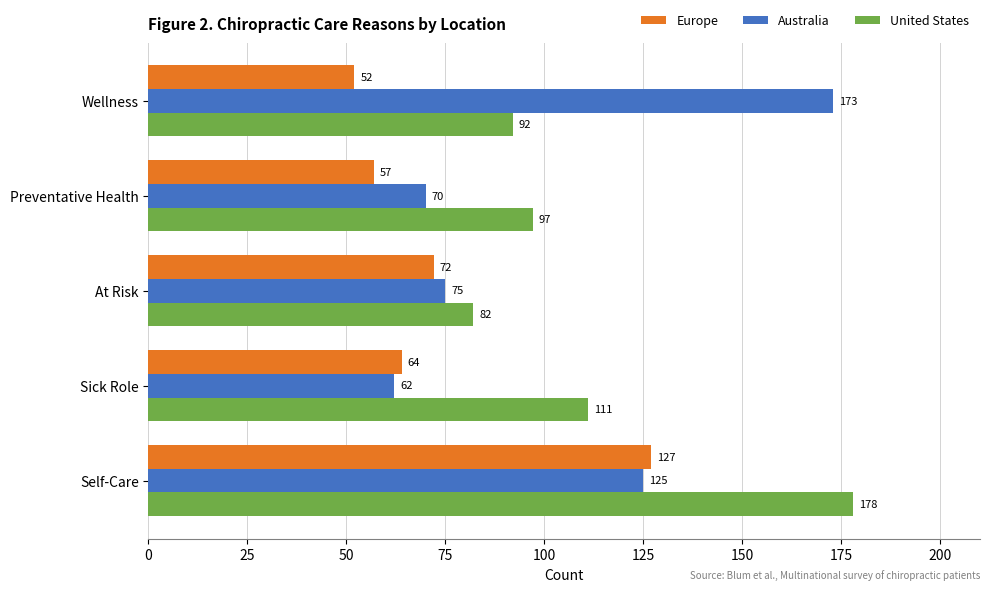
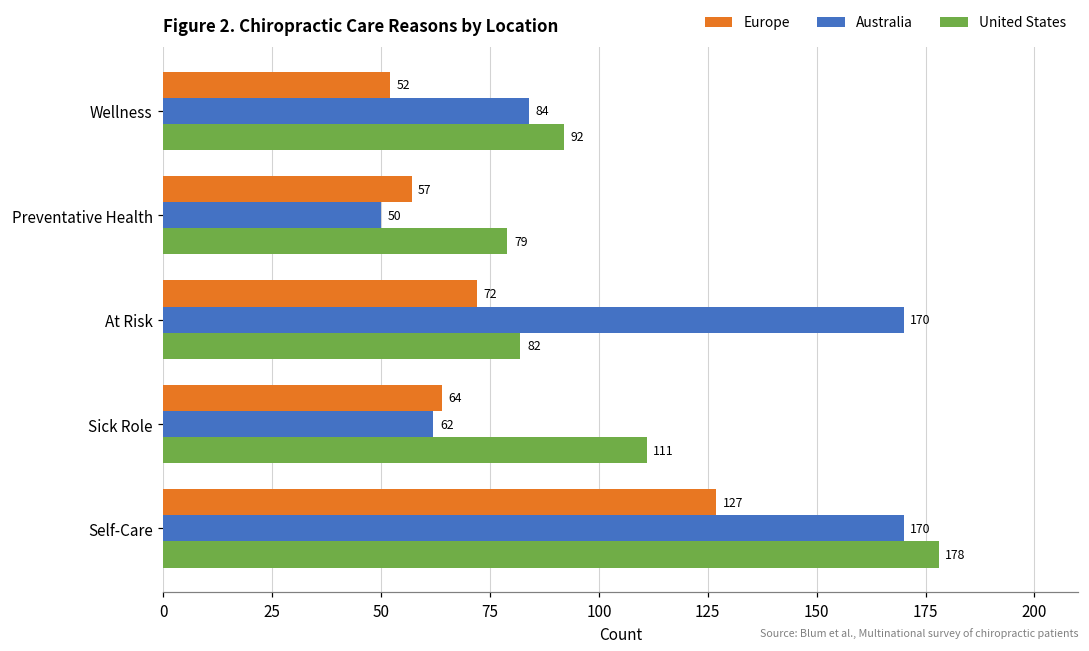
  {
    "Europe": {
      "Wellness": 52,
      "Preventative Health": 57,
      "At Risk": 72,
      "Sick Role": 64,
      "Self-Care": 127
    },
    "Australia": {
-     "Wellness": 173,
-     "Preventative Health": 70,
-     "At Risk": 75,
+     "Wellness": 84,
+     "Preventative Health": 50,
+     "At Risk": 170,
      "Sick Role": 62,
-     "Self-Care": 125
+     "Self-Care": 170
    },
    "United States": {
      "Wellness": 92,
-     "Preventative Health": 97,
+     "Preventative Health": 79,
      "At Risk": 82,
      "Sick Role": 111,
      "Self-Care": 178
    }
  }
